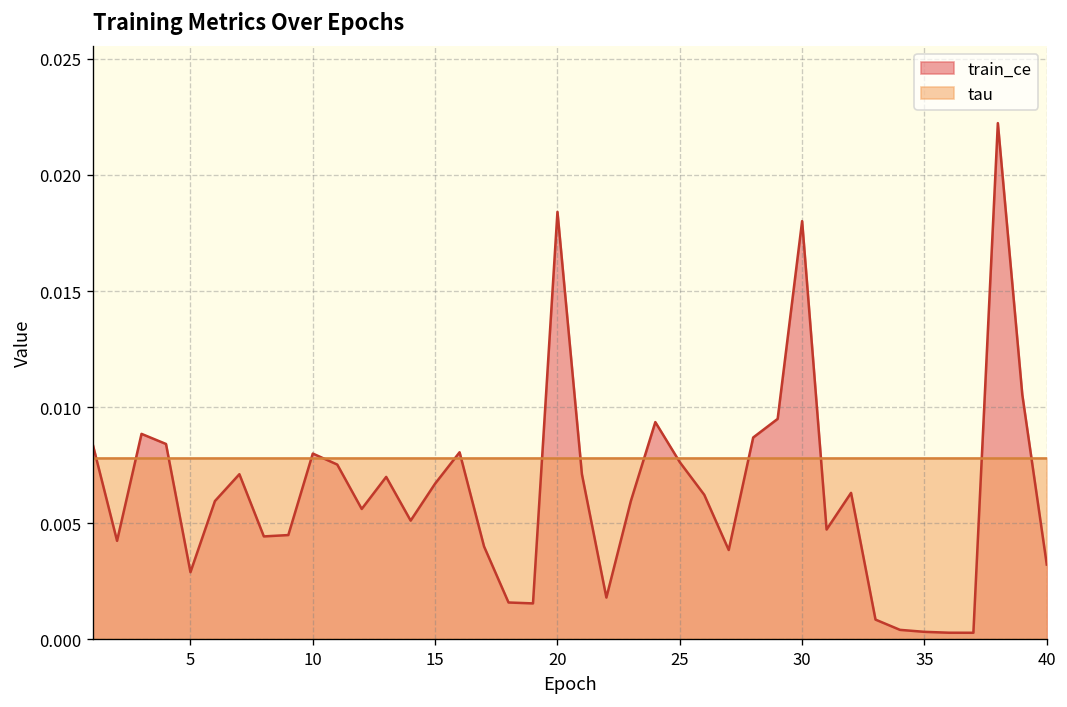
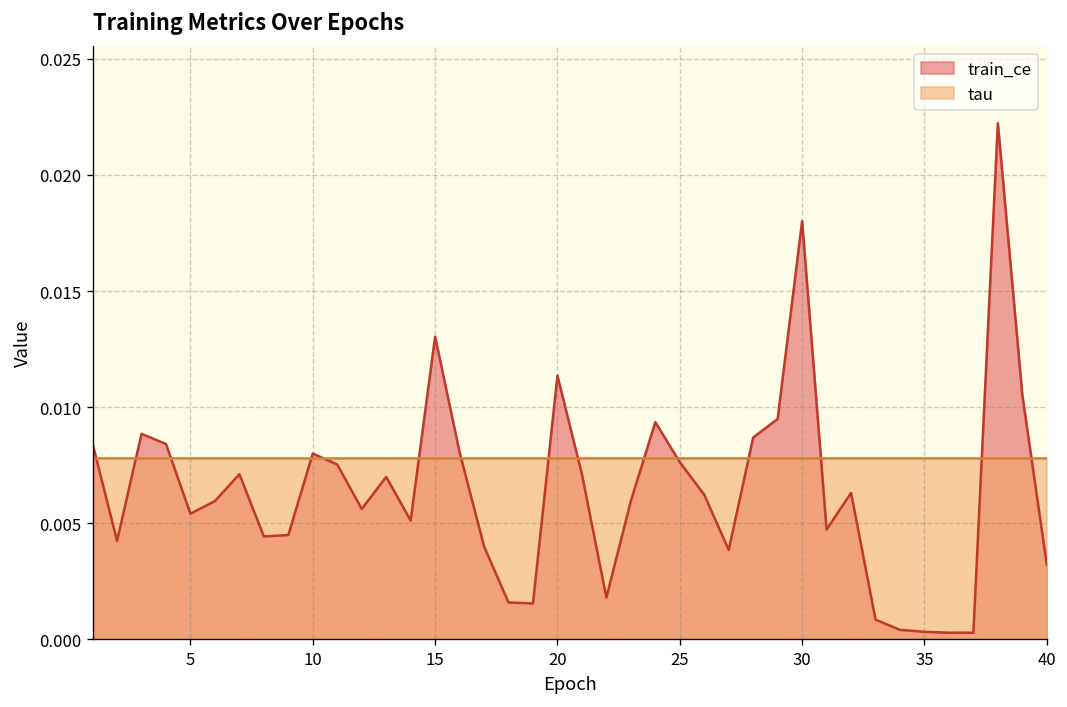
  {
    "train_ce": {
-     "5": 0.0029,
+     "5": 0.0054,
      "10": 0.0080,
-     "15": 0.0067,
-     "20": 0.0184,
+     "15": 0.0130,
+     "20": 0.0114,
      "25": 0.0076,
      "30": 0.0180,
      "35": 0.0003,
      "40": 0.0032
    },
    "tau": {
      "5": 0.0078,
      "10": 0.0078,
      "15": 0.0078,
      "20": 0.0078,
      "25": 0.0078,
      "30": 0.0078,
      "35": 0.0078,
      "40": 0.0078
    }
  }
